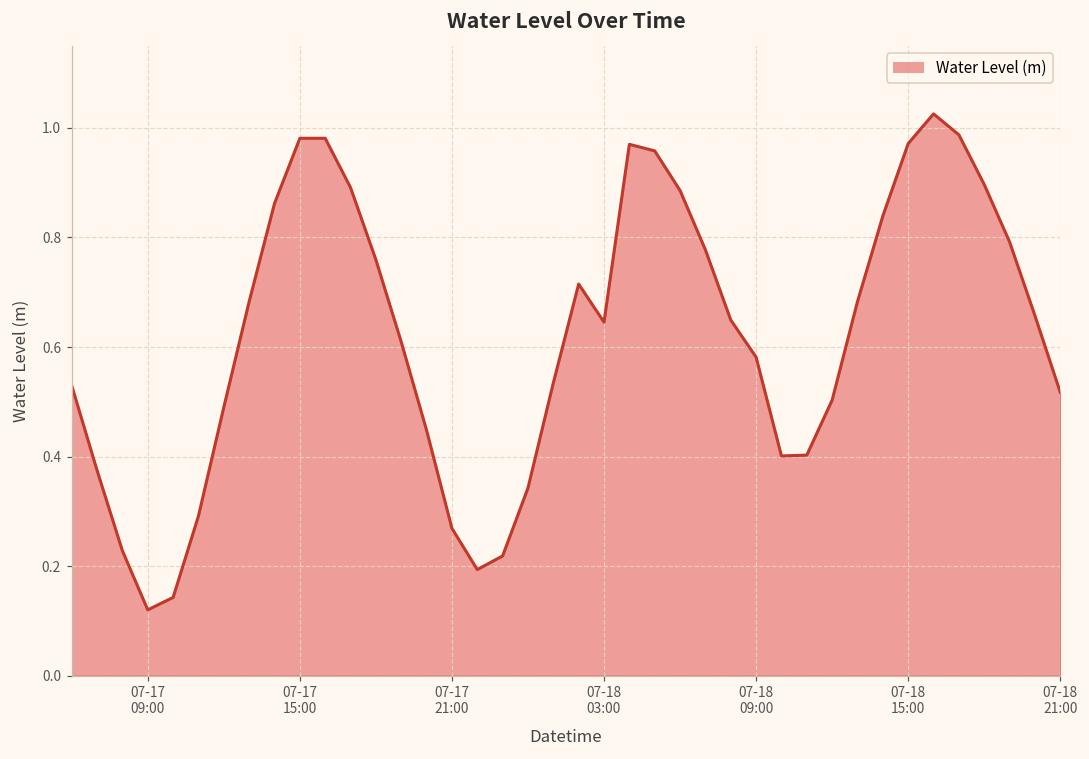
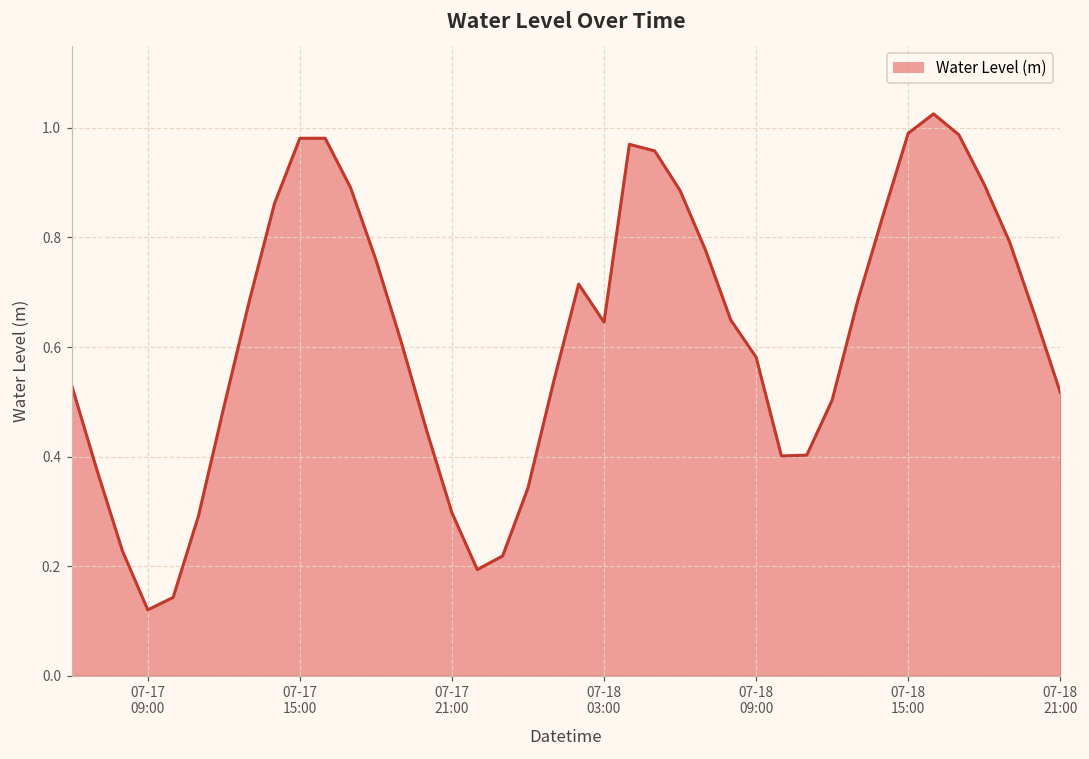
  {
    "07-17 09:00": 0.12,
    "07-17 15:00": 0.98,
-   "07-17 21:00": 0.27,
+   "07-17 21:00": 0.30,
    "07-18 03:00": 0.65,
    "07-18 09:00": 0.58,
-   "07-18 15:00": 0.97,
+   "07-18 15:00": 0.99,
    "07-18 21:00": 0.52
  }
